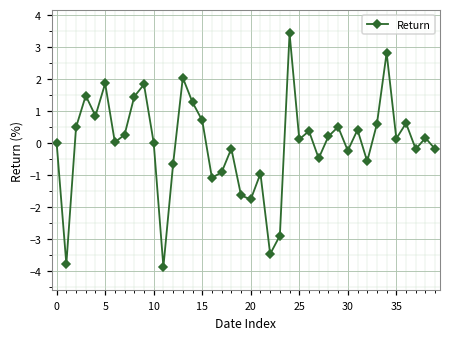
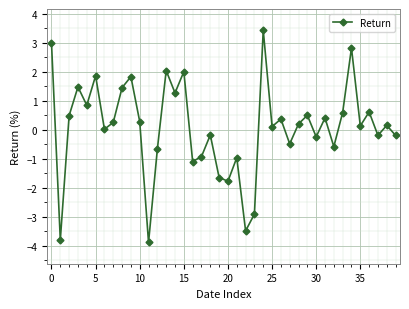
  {
-   "0": 0,
+   "0": 3,
    "5": 1.9,
-   "10": 0.0,
-   "15": 0.7,
+   "10": 0.3,
+   "15": 2.0,
    "20": -1.8,
    "25": 0.1,
    "30": -0.2,
    "35": 0.1
  }
